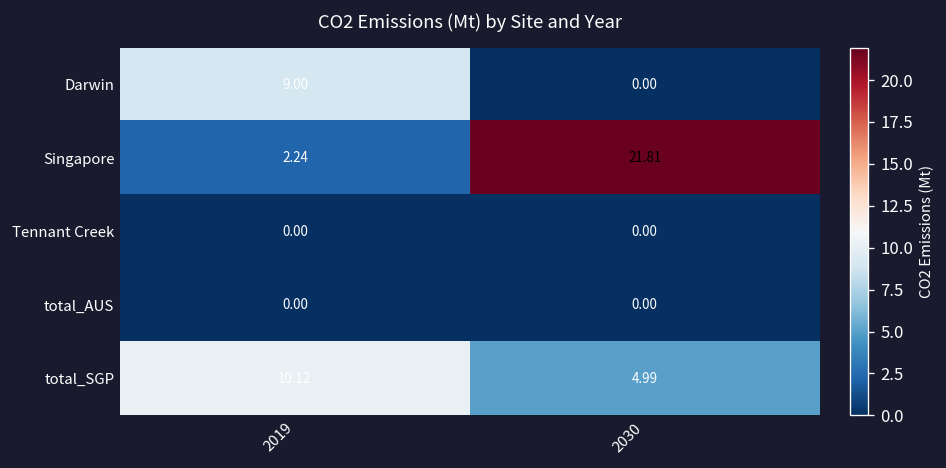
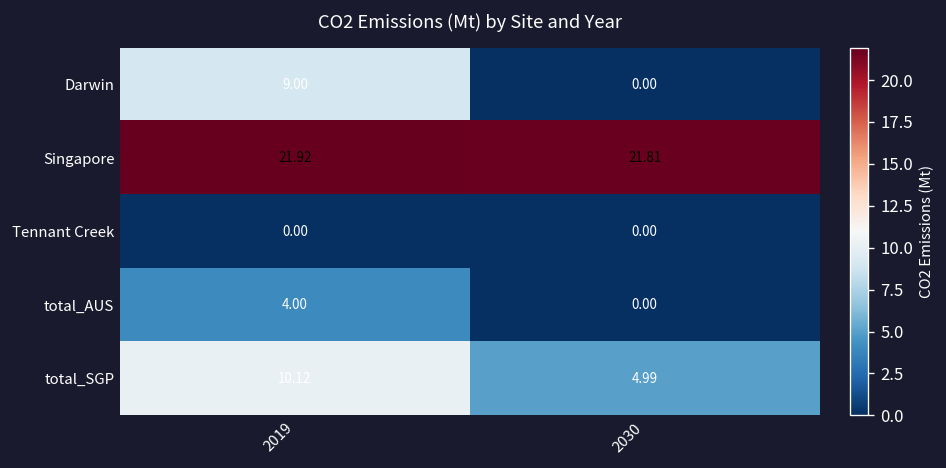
  {
    "Darwin": {
      "2030": 0.00
    },
    "Singapore": {
-     "2019": 2.24,
+     "2019": 21.92,
      "2030": 21.81
    },
    "Tennant Creek": {
      "2019": 0.00,
      "2030": 0.00
    },
    "total_AUS": {
-     "2019": 0.00,
+     "2019": 4.00,
      "2030": 0.00
    },
    "total_SGP": {
      "2030": 4.99
    }
  }
